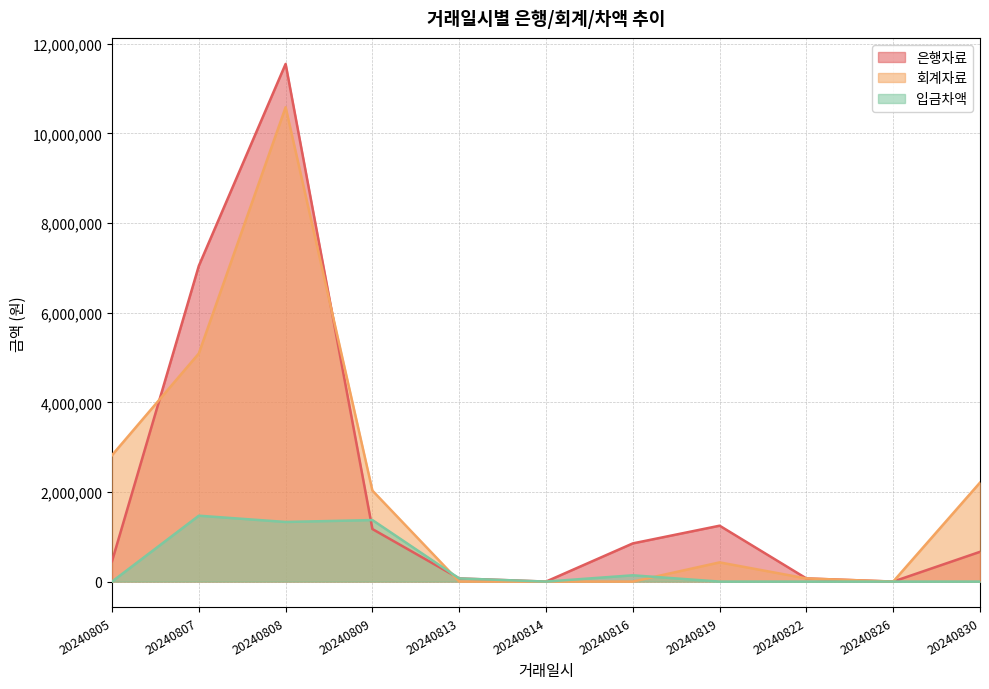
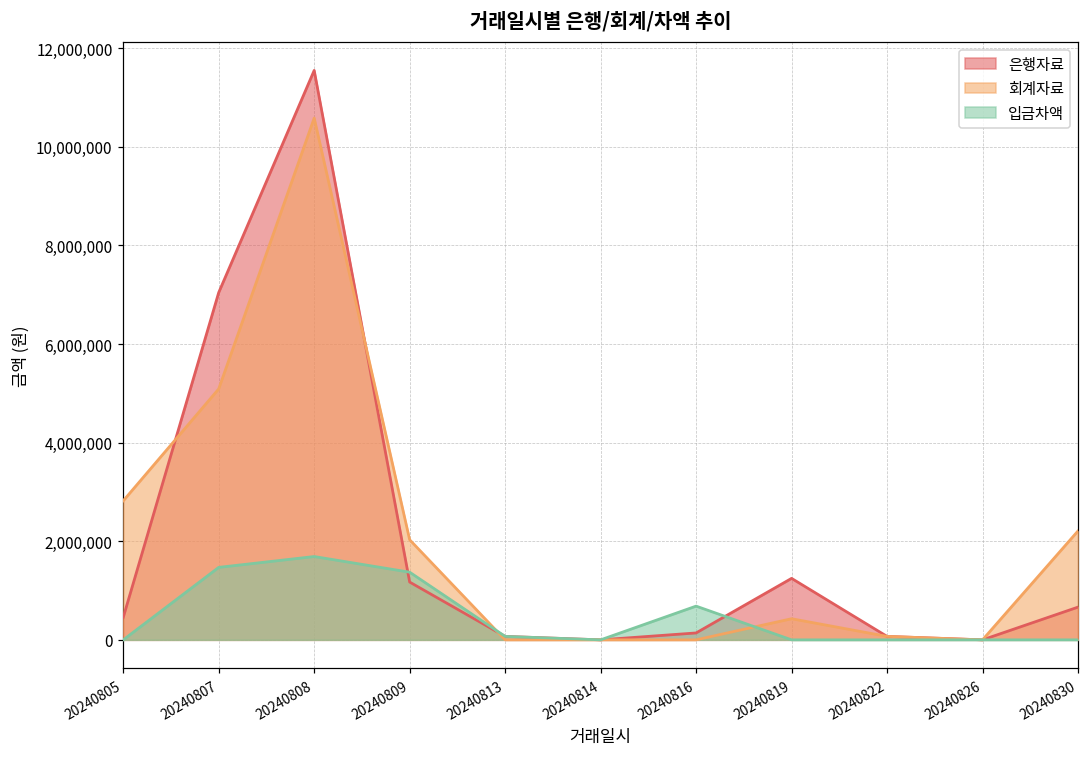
  {
    "은행자료": {
      "20240805": "500,000",
      "20240807": "7,000,000",
      "20240808": "11,600,000",
      "20240809": "1,200,000",
-     "20240816": "900,000",
+     "20240816": "100,000",
      "20240819": "1,200,000",
      "20240830": "700,000"
    },
    "회계자료": {
      "20240805": "2,800,000",
      "20240807": "5,100,000",
      "20240808": "10,600,000",
      "20240809": "2,000,000",
      "20240813": "0",
      "20240816": "0",
      "20240819": "400,000",
      "20240830": "2,200,000"
    },
    "입금차액": {
      "20240805": "0",
      "20240807": "1,500,000",
-     "20240808": "1,300,000",
+     "20240808": "1,700,000",
      "20240809": "1,400,000",
-     "20240816": "100,000",
+     "20240816": "700,000",
      "20240819": "0",
      "20240822": "0",
      "20240830": "0"
    }
  }
